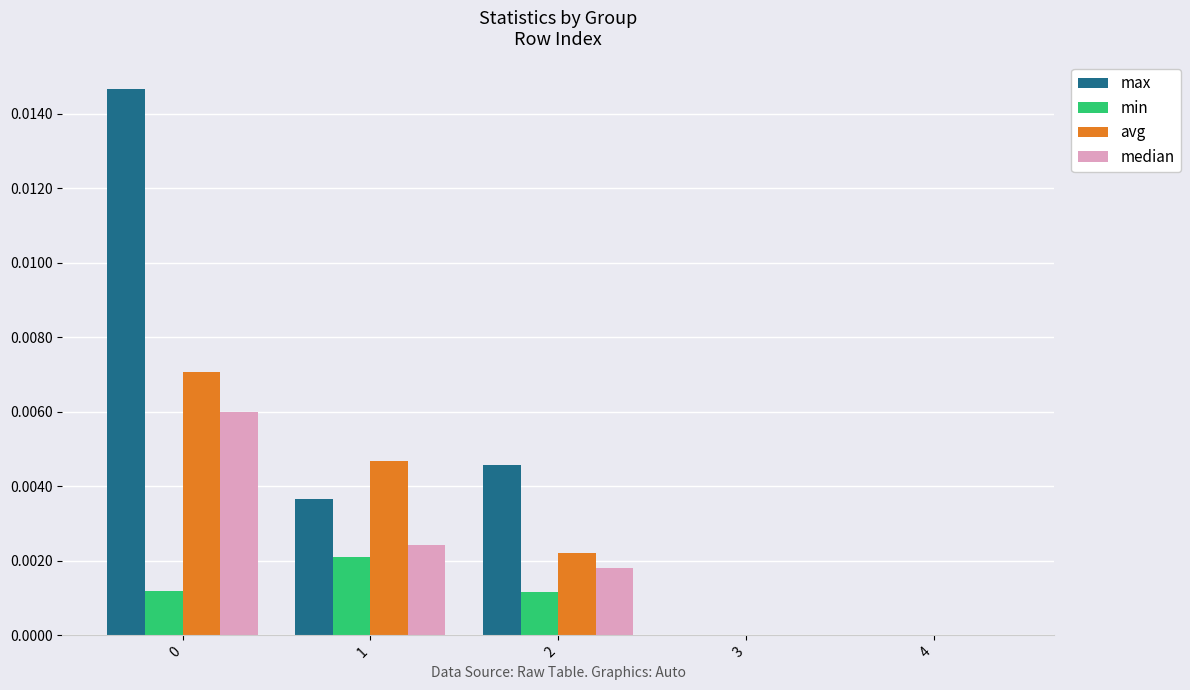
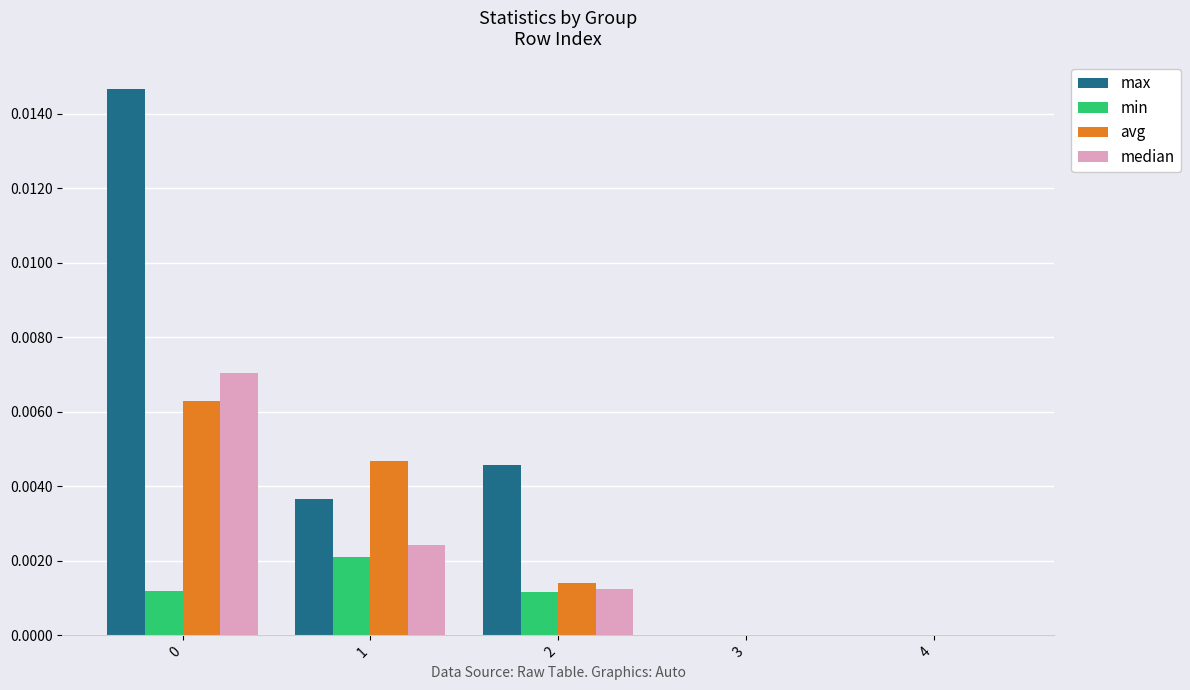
  {
    "max": {
      "0": 0.0147,
      "1": 0.0037,
      "2": 0.0046,
      "3": 0.0000,
      "4": 0.0000
    },
    "min": {
      "0": 0.0012,
      "1": 0.0021,
      "2": 0.0012,
      "3": 0.0000,
      "4": 0.0000
    },
    "avg": {
-     "0": 0.0071,
+     "0": 0.0063,
      "1": 0.0047,
-     "2": 0.0022,
+     "2": 0.0014,
      "3": 0.0000,
      "4": 0.0000
    },
    "median": {
-     "0": 0.0060,
+     "0": 0.0070,
      "1": 0.0024,
-     "2": 0.0018,
+     "2": 0.0012,
      "3": 0.0000,
      "4": 0.0000
    }
  }
